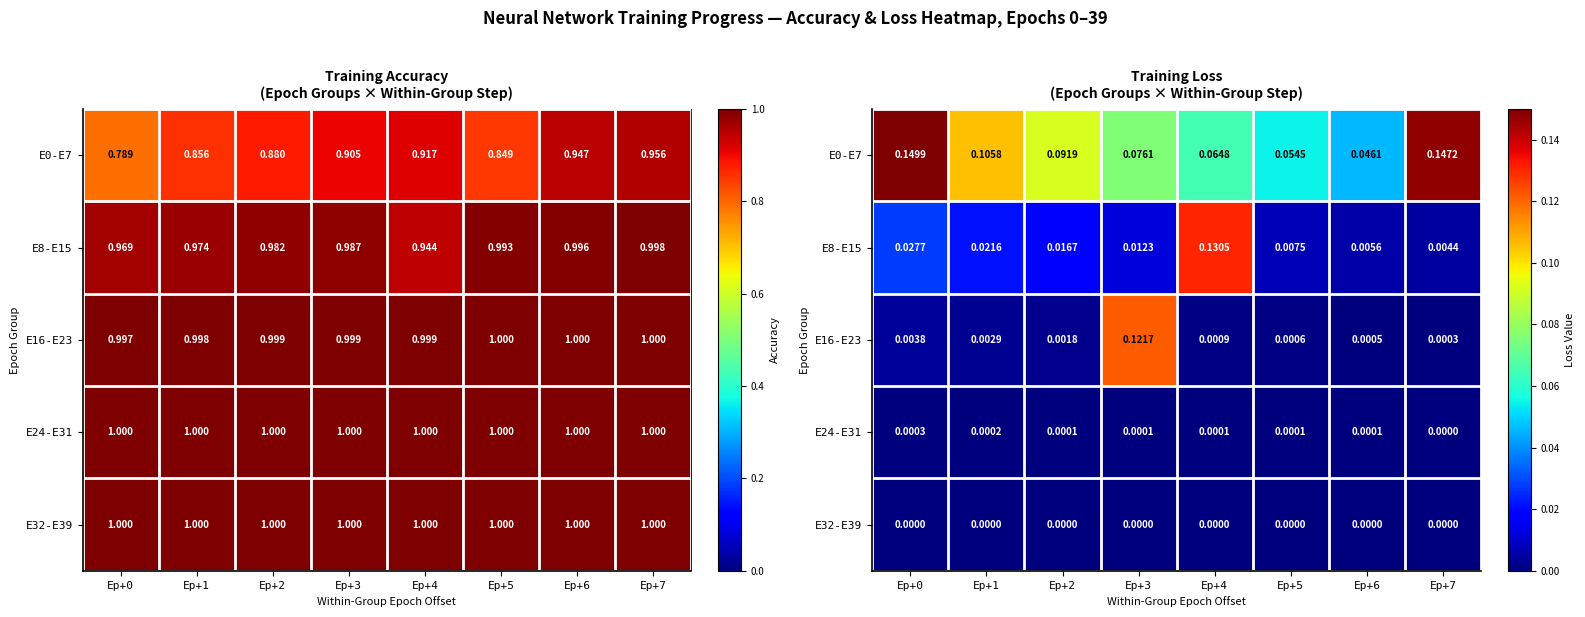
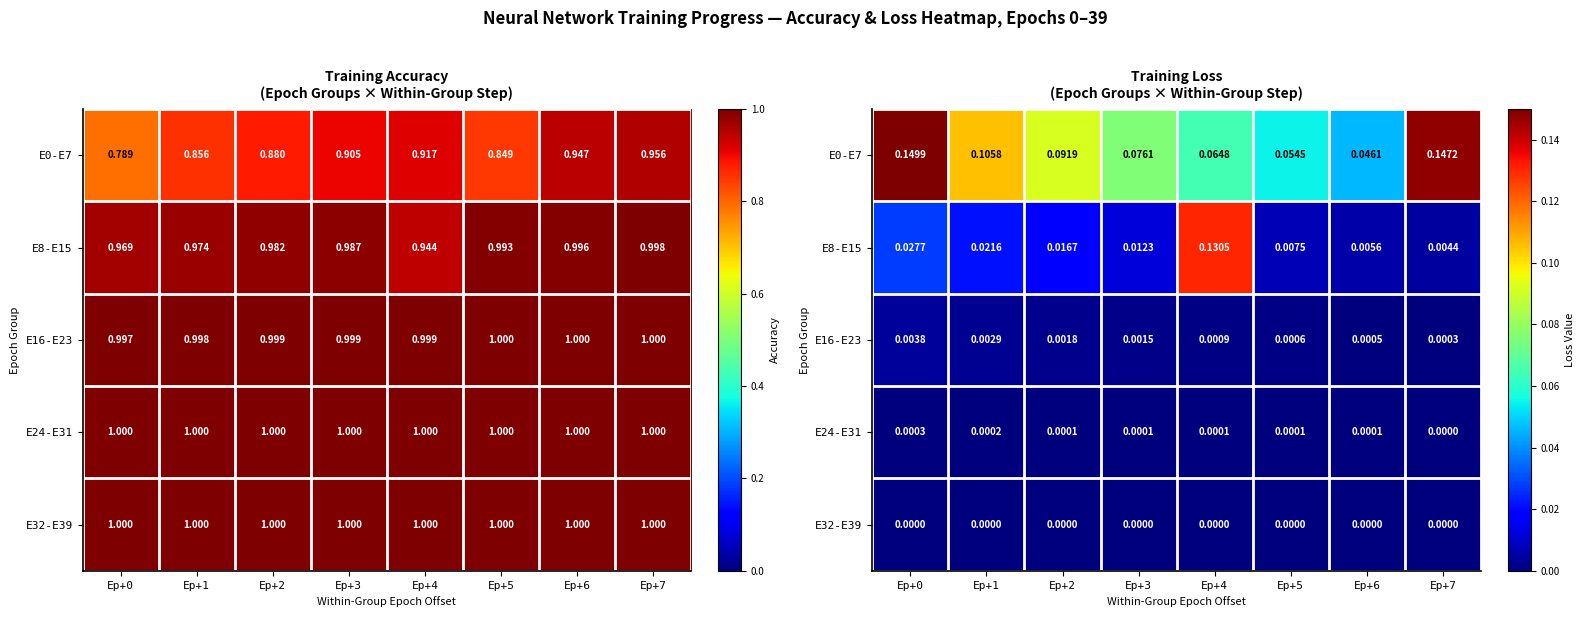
  {
    "Training Accuracy (Epoch Groups × Within-Group Step)": {
      "E0-E7": {
        "Ep+0": 0.789,
        "Ep+1": 0.856,
        "Ep+2": 0.880,
        "Ep+3": 0.905,
        "Ep+4": 0.917,
        "Ep+5": 0.849,
        "Ep+6": 0.947,
        "Ep+7": 0.956
      },
      "E8-E15": {
        "Ep+0": 0.969,
        "Ep+1": 0.974,
        "Ep+2": 0.982,
        "Ep+3": 0.987,
        "Ep+4": 0.944,
        "Ep+5": 0.993,
        "Ep+6": 0.996,
        "Ep+7": 0.998
      },
      "E16-E23": {
        "Ep+0": 0.997,
        "Ep+1": 0.998,
        "Ep+2": 0.999,
        "Ep+3": 0.999,
        "Ep+4": 0.999,
        "Ep+5": 1.000,
        "Ep+6": 1.000,
        "Ep+7": 1.000
      },
      "E24-E31": {
        "Ep+0": 1.000,
        "Ep+1": 1.000,
        "Ep+2": 1.000,
        "Ep+3": 1.000,
        "Ep+4": 1.000,
        "Ep+5": 1.000,
        "Ep+6": 1.000,
        "Ep+7": 1.000
      },
      "E32-E39": {
        "Ep+0": 1.000,
        "Ep+1": 1.000,
        "Ep+2": 1.000,
        "Ep+3": 1.000,
        "Ep+4": 1.000,
        "Ep+5": 1.000,
        "Ep+6": 1.000,
        "Ep+7": 1.000
      }
    },
    "Training Loss (Epoch Groups × Within-Group Step)": {
      "E0-E7": {
        "Ep+0": 0.1499,
        "Ep+1": 0.1058,
        "Ep+2": 0.0919,
        "Ep+3": 0.0761,
        "Ep+4": 0.0648,
        "Ep+5": 0.0545,
        "Ep+6": 0.0461,
        "Ep+7": 0.1472
      },
      "E8-E15": {
        "Ep+0": 0.0277,
        "Ep+1": 0.0216,
        "Ep+2": 0.0167,
        "Ep+3": 0.0123,
        "Ep+4": 0.1305,
        "Ep+5": 0.0075,
        "Ep+6": 0.0056,
        "Ep+7": 0.0044
      },
      "E16-E23": {
        "Ep+0": 0.0038,
        "Ep+1": 0.0029,
        "Ep+2": 0.0018,
-       "Ep+3": 0.1217,
+       "Ep+3": 0.0015,
        "Ep+4": 0.0009,
        "Ep+5": 0.0006,
        "Ep+6": 0.0005,
        "Ep+7": 0.0003
      },
      "E24-E31": {
        "Ep+0": 0.0003,
        "Ep+1": 0.0002,
        "Ep+2": 0.0001,
        "Ep+3": 0.0001,
        "Ep+4": 0.0001,
        "Ep+5": 0.0001,
        "Ep+6": 0.0001,
        "Ep+7": 0.0000
      },
      "E32-E39": {
        "Ep+0": 0.0000,
        "Ep+1": 0.0000,
        "Ep+2": 0.0000,
        "Ep+3": 0.0000,
        "Ep+4": 0.0000,
        "Ep+5": 0.0000,
        "Ep+6": 0.0000,
        "Ep+7": 0.0000
      }
    }
  }
